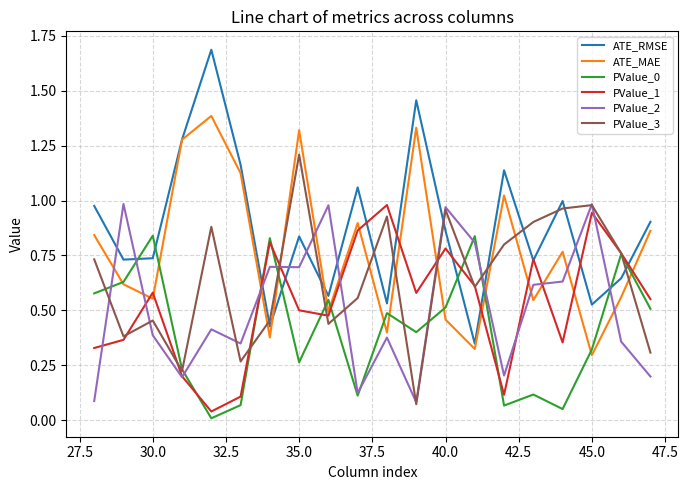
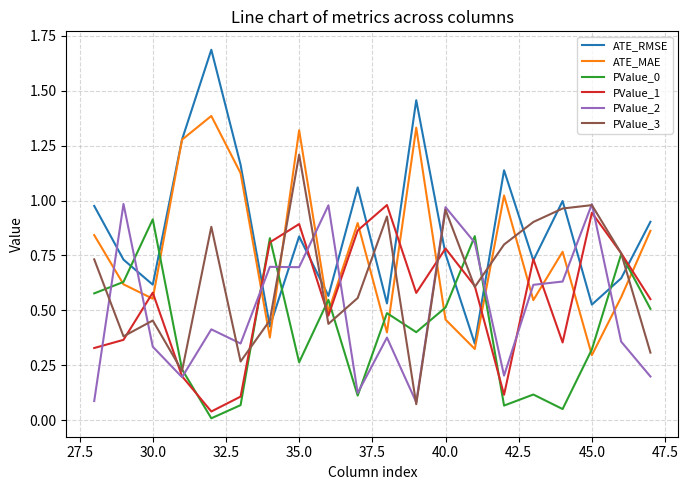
  {
    "ATE_RMSE": {
-     "30.0": 0.74,
+     "30.0": 0.62,
      "35.0": 0.84,
-     "40.0": 0.86,
+     "40.0": 0.76,
      "45.0": 0.53
    },
    "ATE_MAE": {
      "30.0": 0.55,
      "35.0": 1.32,
      "40.0": 0.46,
      "45.0": 0.30
    },
    "PValue_0": {
-     "30.0": 0.84,
+     "30.0": 0.91,
      "35.0": 0.26,
      "40.0": 0.51,
      "45.0": 0.32
    },
    "PValue_1": {
      "30.0": 0.58,
-     "35.0": 0.50,
+     "35.0": 0.89,
      "40.0": 0.78,
      "45.0": 0.94
    },
    "PValue_2": {
-     "30.0": 0.39,
+     "30.0": 0.33,
      "35.0": 0.70,
      "40.0": 0.97
    },
    "PValue_3": {
      "30.0": 0.45,
      "35.0": 1.21,
      "40.0": 0.96
    }
  }
